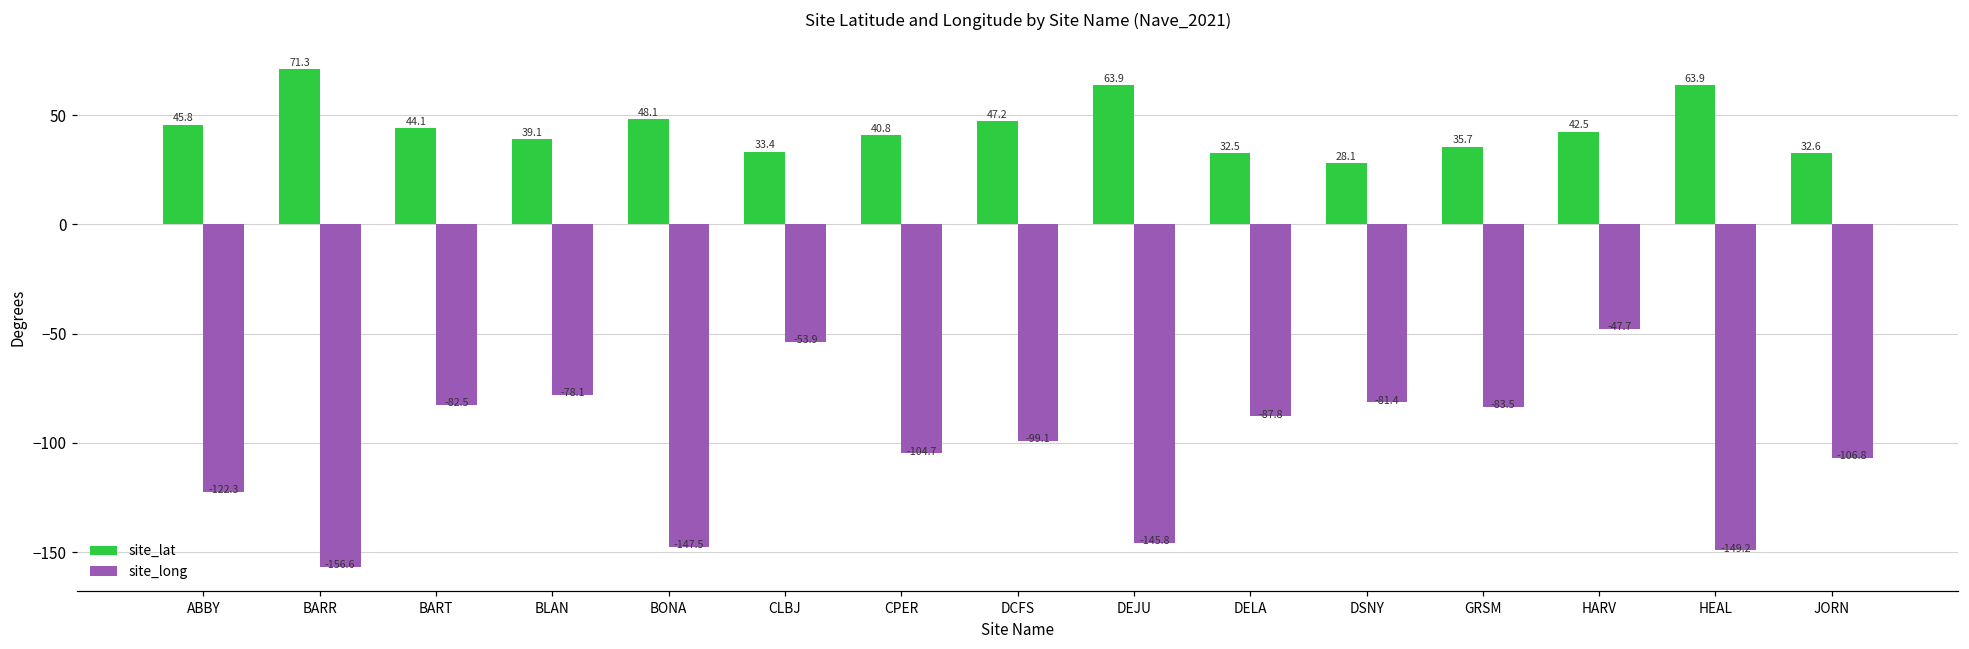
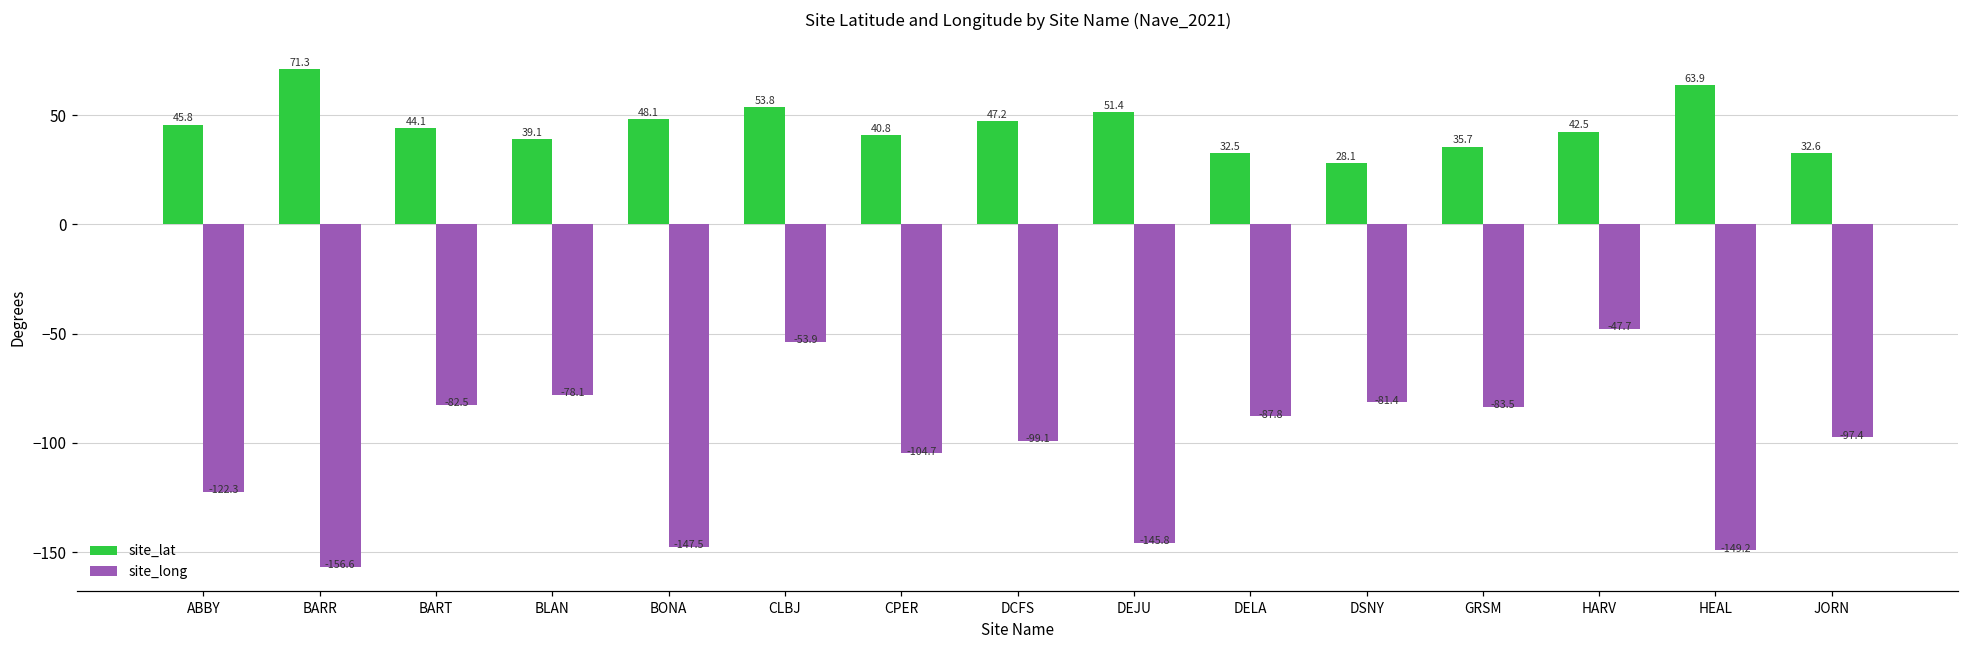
  {
    "site_lat": {
      "ABBY": 45.8,
      "BARR": 71.3,
      "BART": 44.1,
      "BLAN": 39.1,
      "BONA": 48.1,
-     "CLBJ": 33.4,
+     "CLBJ": 53.8,
      "CPER": 40.8,
      "DCFS": 47.2,
-     "DEJU": 63.9,
+     "DEJU": 51.4,
      "DELA": 32.5,
      "DSNY": 28.1,
      "GRSM": 35.7,
      "HARV": 42.5,
      "HEAL": 63.9,
      "JORN": 32.6
    },
    "site_long": {
      "ABBY": -122.3,
      "BARR": -156.6,
      "BART": -82.5,
      "BLAN": -78.1,
      "BONA": -147.5,
      "CLBJ": -53.9,
      "CPER": -104.7,
      "DCFS": -99.1,
      "DEJU": -145.8,
      "DELA": -87.8,
      "DSNY": -81.4,
      "GRSM": -83.5,
      "HARV": -47.7,
      "HEAL": -149.2,
-     "JORN": -106.8
+     "JORN": -97.4
    }
  }
